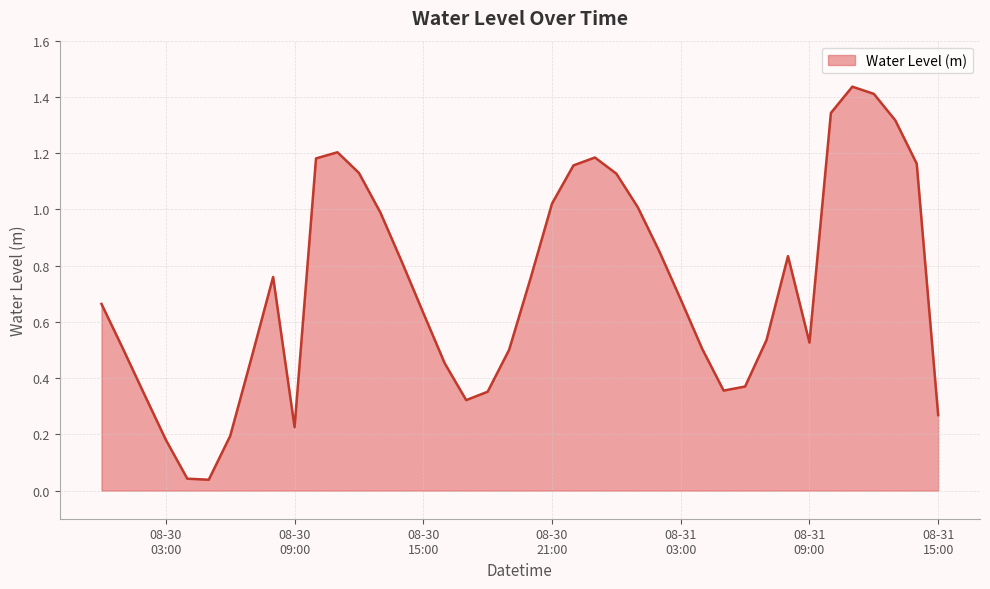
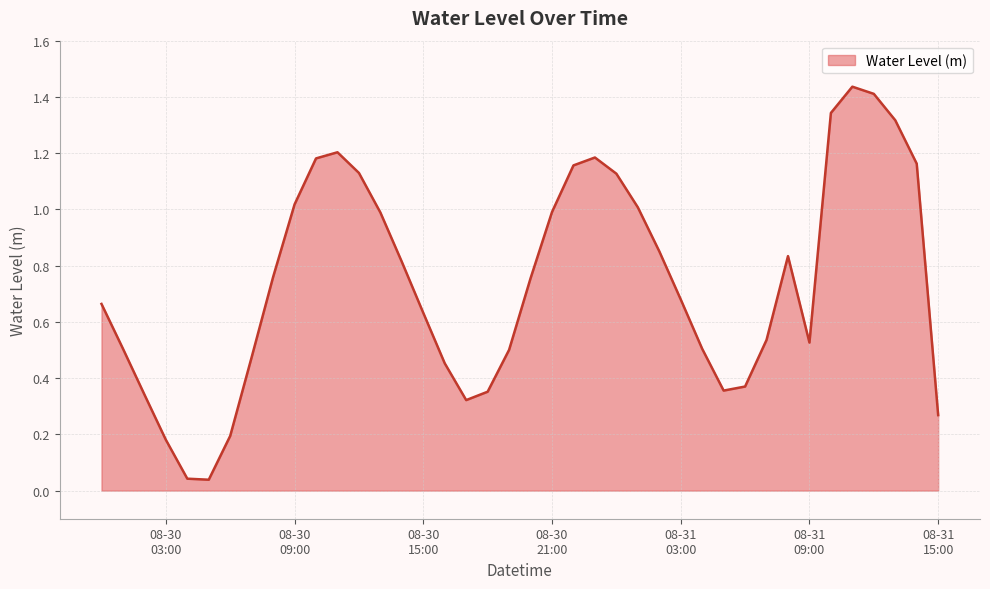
  {
    "08-30 03:00": 0.18,
-   "08-30 09:00": 0.23,
+   "08-30 09:00": 1.02,
    "08-30 15:00": 0.63,
-   "08-30 21:00": 1.02,
+   "08-30 21:00": 0.99,
    "08-31 03:00": 0.68,
    "08-31 09:00": 0.53,
    "08-31 15:00": 0.27
  }
